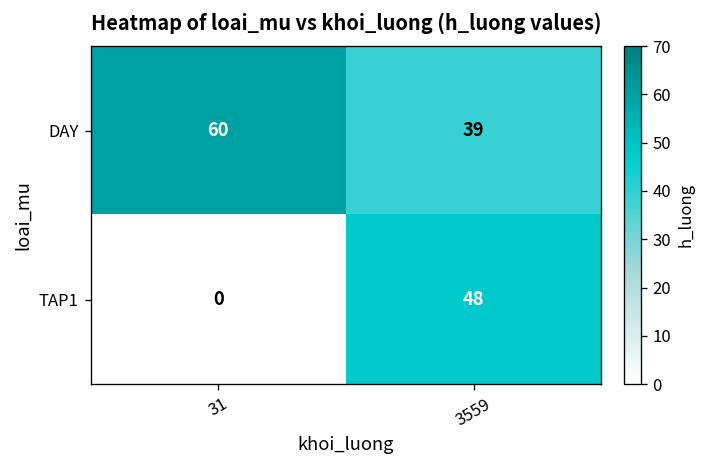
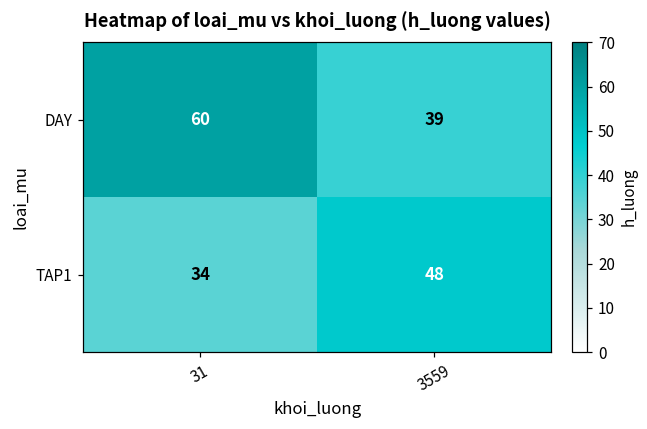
  {
    "DAY": {
      "31": 60,
      "3559": 39
    },
    "TAP1": {
-     "31": 0,
+     "31": 34,
      "3559": 48
    }
  }
